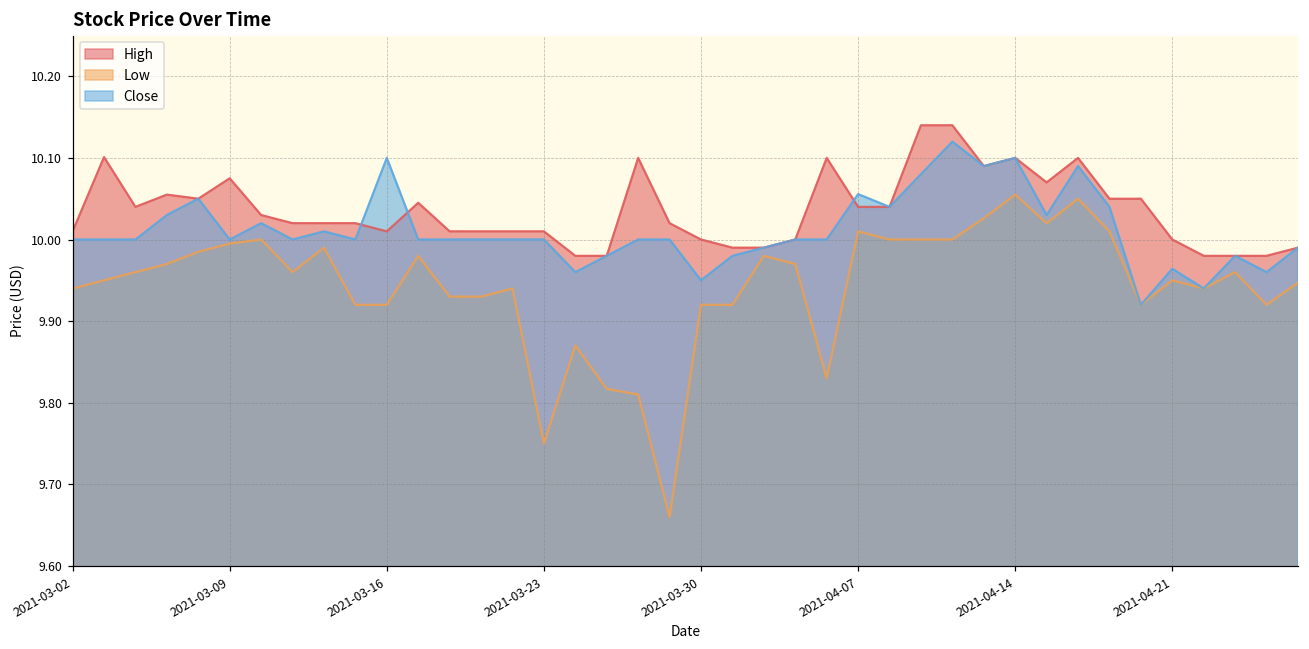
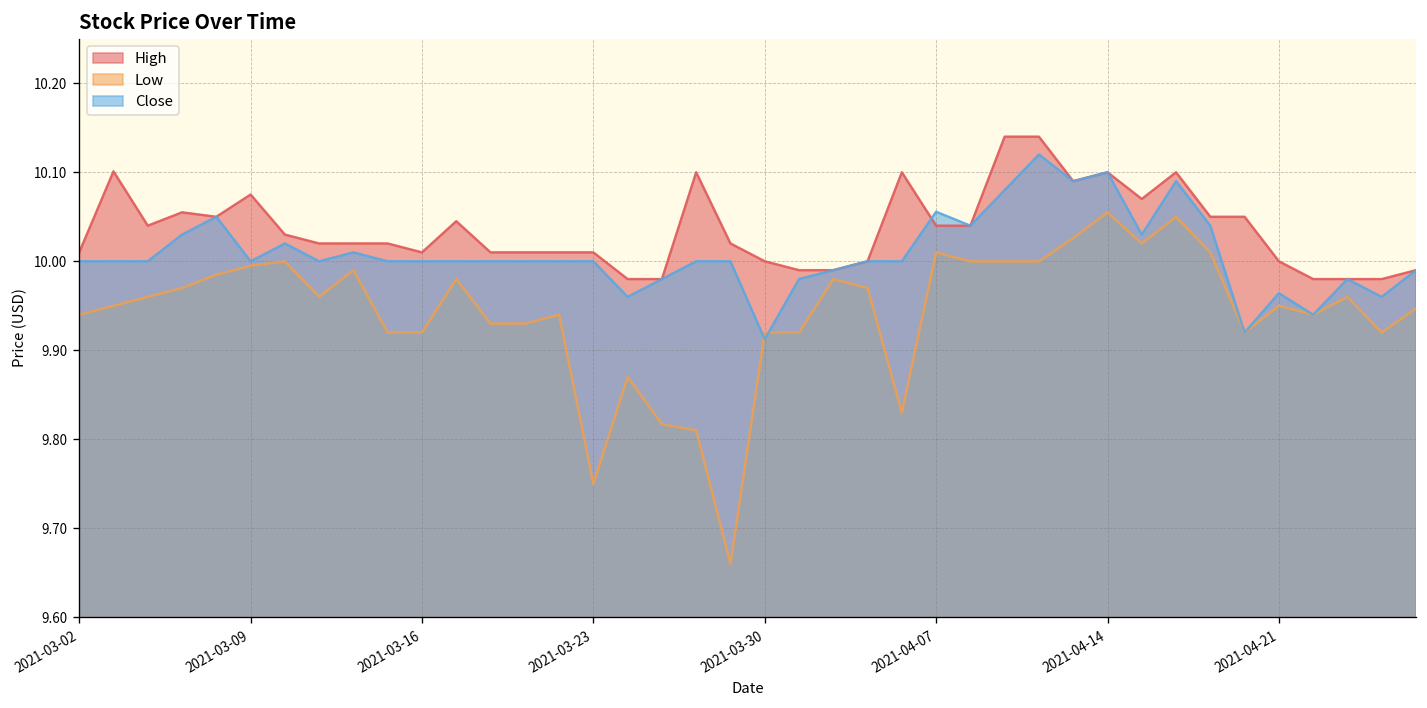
  {
    "Close": {
      "2021-03-02": 10.00,
      "2021-03-09": 10.00,
-     "2021-03-16": 10.1,
+     "2021-03-16": 10.0,
      "2021-03-23": 10.00,
-     "2021-03-30": 9.95,
+     "2021-03-30": 9.91,
      "2021-04-07": 10.06,
      "2021-04-21": 9.96
    }
  }
